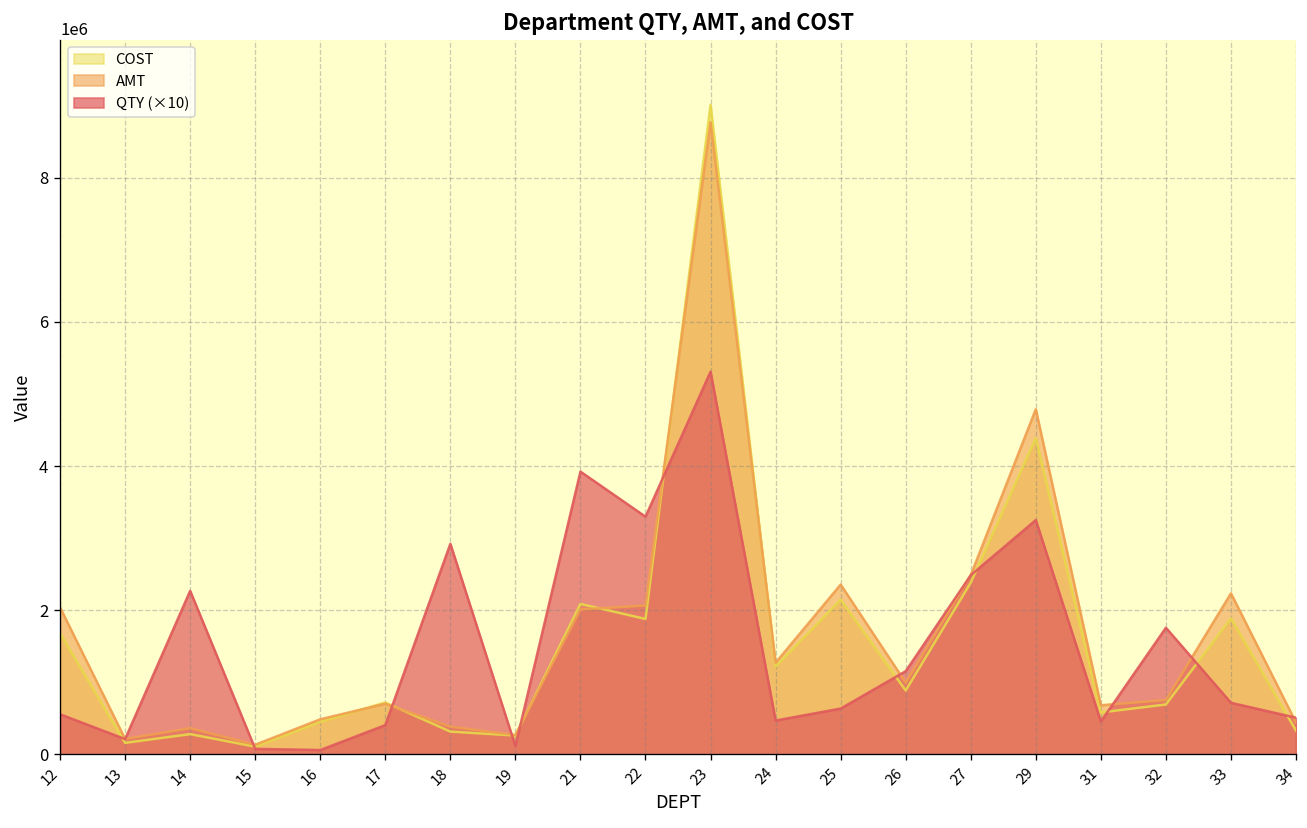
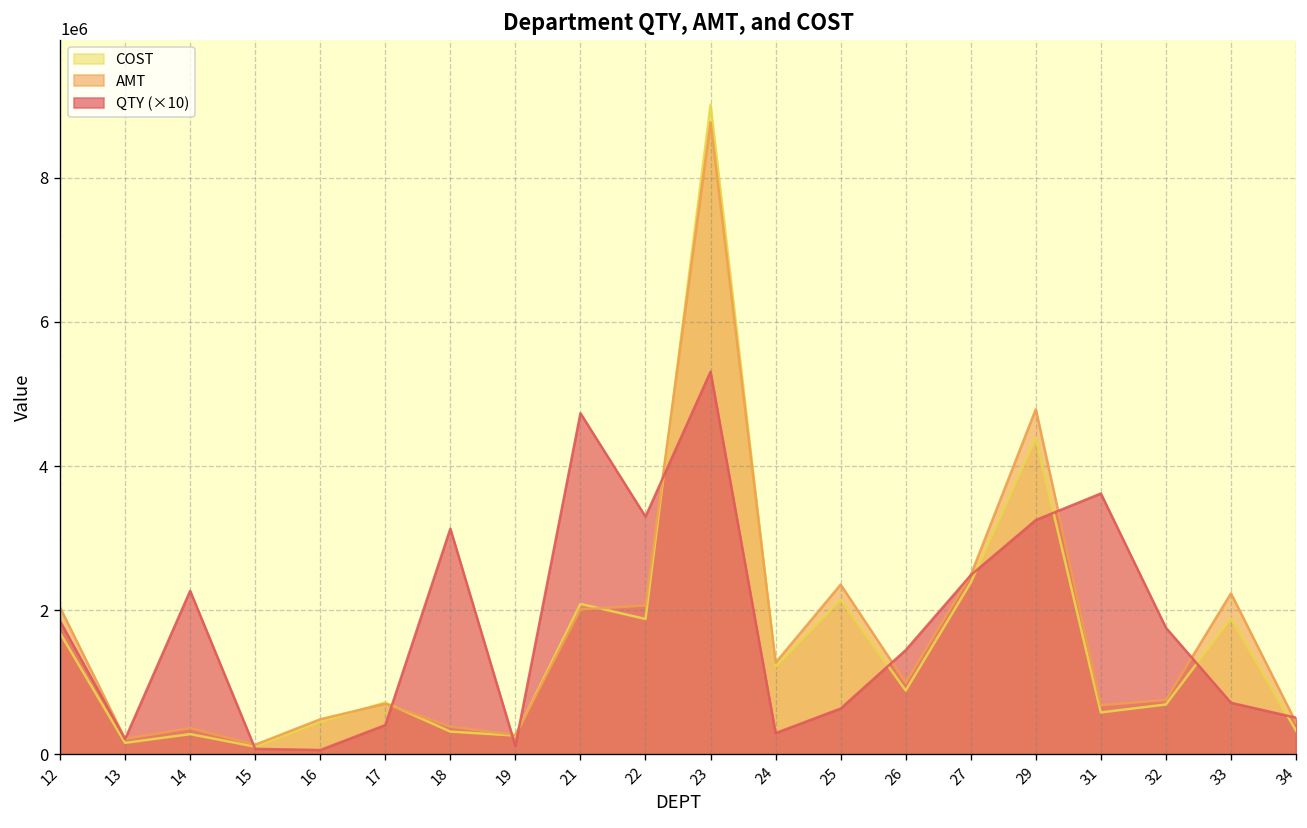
  {
    "QTY (×10)": {
-     "12": 600000,
+     "12": 1800000,
      "14": 2300000,
      "16": 100000,
      "17": 400000,
-     "18": 2900000,
+     "18": 3100000,
      "19": 100000,
-     "21": 3900000,
+     "21": 4700000,
      "22": 3300000,
      "23": 5300000,
-     "24": 500000,
+     "24": 300000,
      "25": 600000,
-     "26": 1200000,
+     "26": 1400000,
      "29": 3300000,
-     "31": 500000,
+     "31": 3600000,
      "32": 1800000,
      "33": 700000,
      "34": 500000
    }
  }
